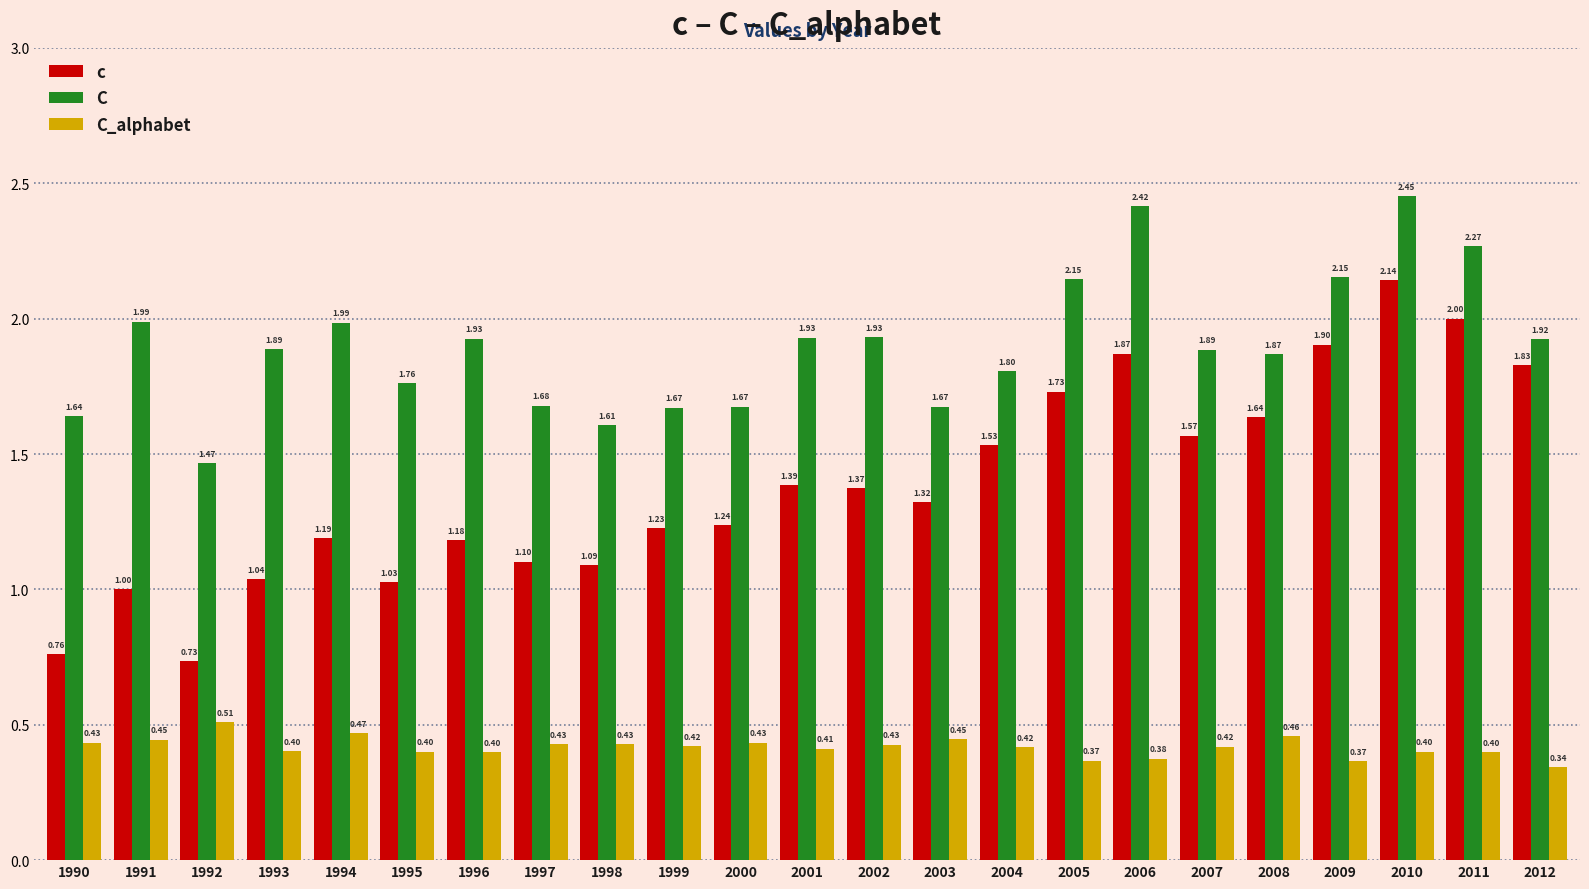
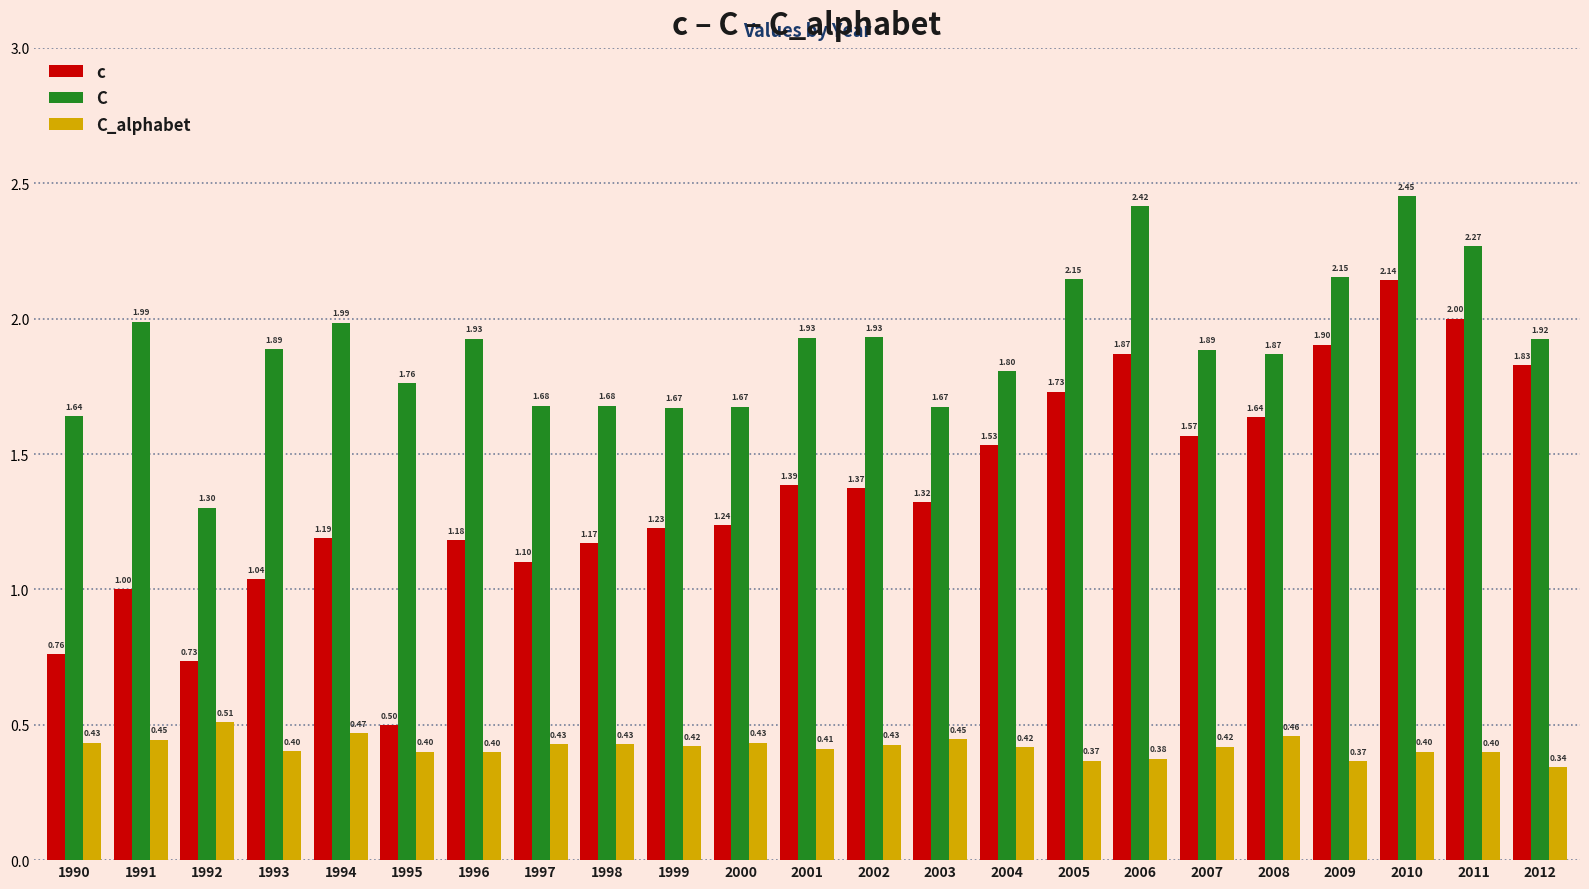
  {
    "c": {
      "1990": 0.76,
      "1991": 1.00,
      "1992": 0.73,
      "1993": 1.04,
      "1994": 1.19,
-     "1995": 1.03,
+     "1995": 0.50,
      "1996": 1.18,
      "1997": 1.10,
-     "1998": 1.09,
+     "1998": 1.17,
      "1999": 1.23,
      "2000": 1.24,
      "2001": 1.39,
      "2002": 1.37,
      "2003": 1.32,
      "2004": 1.53,
      "2005": 1.73,
      "2006": 1.87,
      "2007": 1.57,
      "2008": 1.64,
      "2009": 1.90,
      "2010": 2.14,
      "2011": 2.00,
      "2012": 1.83
    },
    "C": {
      "1990": 1.64,
      "1991": 1.99,
-     "1992": 1.47,
+     "1992": 1.30,
      "1993": 1.89,
      "1994": 1.99,
      "1995": 1.76,
      "1996": 1.93,
      "1997": 1.68,
-     "1998": 1.61,
+     "1998": 1.68,
      "1999": 1.67,
      "2000": 1.67,
      "2001": 1.93,
      "2002": 1.93,
      "2003": 1.67,
      "2004": 1.80,
      "2005": 2.15,
      "2006": 2.42,
      "2007": 1.89,
      "2008": 1.87,
      "2009": 2.15,
      "2010": 2.45,
      "2011": 2.27,
      "2012": 1.92
    },
    "C_alphabet": {
      "1990": 0.43,
      "1991": 0.45,
      "1992": 0.51,
      "1993": 0.40,
      "1994": 0.47,
      "1995": 0.40,
      "1996": 0.40,
      "1997": 0.43,
      "1998": 0.43,
      "1999": 0.42,
      "2000": 0.43,
      "2001": 0.41,
      "2002": 0.43,
      "2003": 0.45,
      "2004": 0.42,
      "2005": 0.37,
      "2006": 0.38,
      "2007": 0.42,
      "2008": 0.46,
      "2009": 0.37,
      "2010": 0.40,
      "2011": 0.40,
      "2012": 0.34
    }
  }
